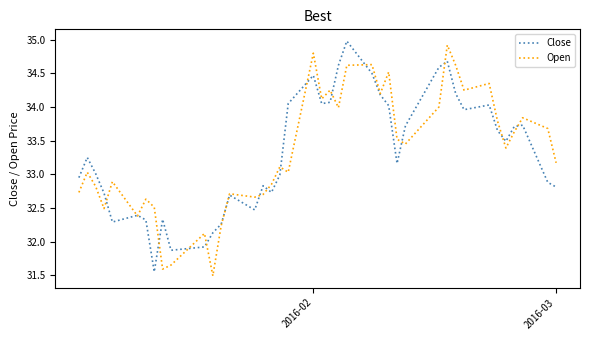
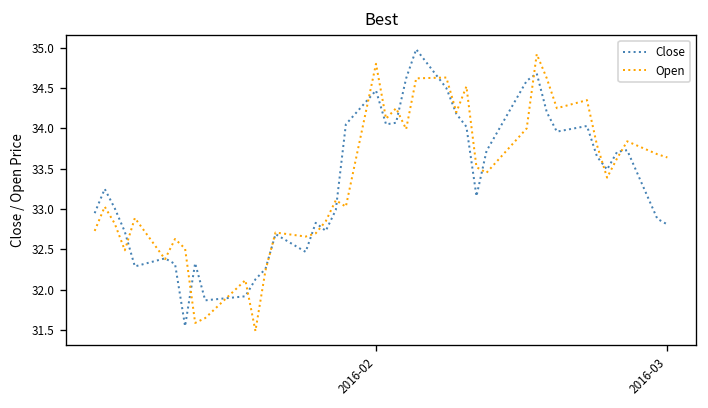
  {
    "Close": {
      "2016-02": 34.5,
      "2016-03": 32.8
    },
    "Open": {
      "2016-02": 34.8,
-     "2016-03": 33.2
+     "2016-03": 33.6
    }
  }
